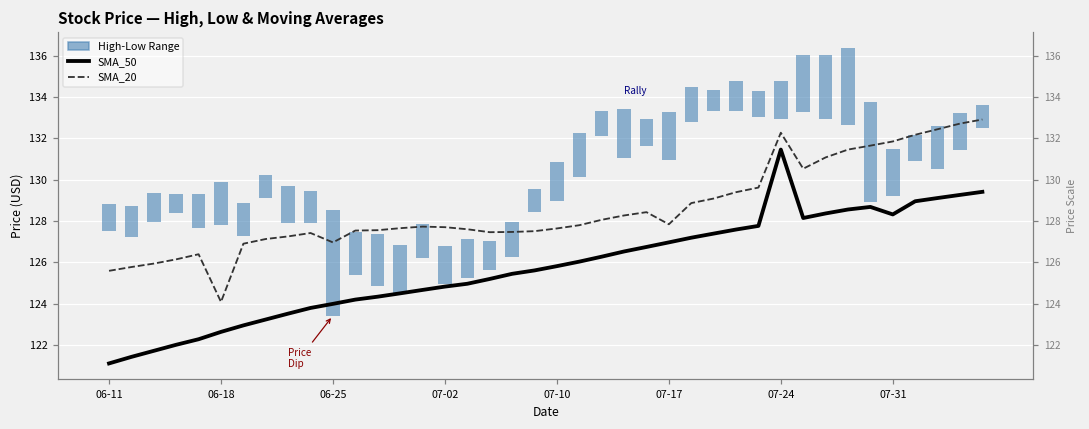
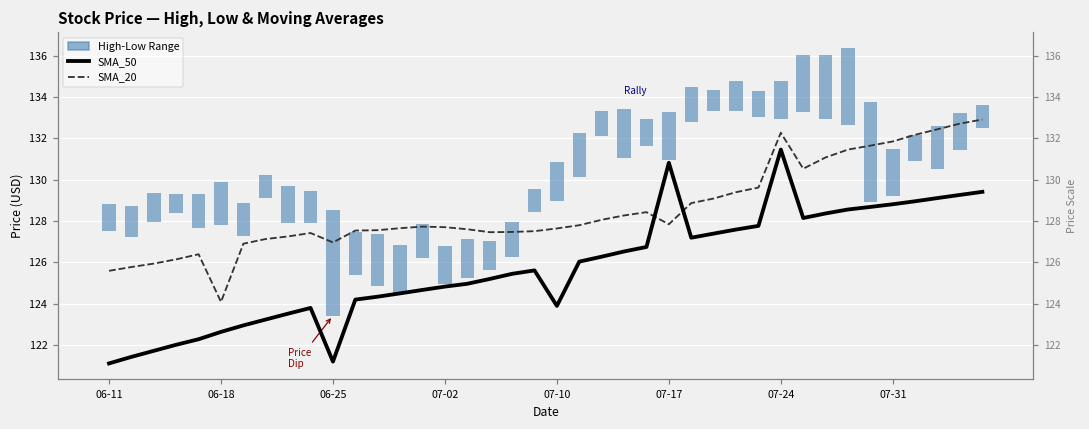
  {
    "SMA_50": {
      "06-11": 121.1,
      "06-18": 122.6,
-     "06-25": 124.0,
+     "06-25": 121.2,
      "07-02": 124.8,
-     "07-10": 125.8,
-     "07-17": 127.0,
+     "07-10": 123.9,
+     "07-17": 130.8,
      "07-24": 131.5,
-     "07-31": 128.3
+     "07-31": 128.8
    },
    "SMA_20": {
      "06-11": 125.6,
      "06-18": 124.1,
      "06-25": 127.0,
      "07-02": 127.7,
      "07-10": 127.6,
      "07-17": 127.8,
      "07-24": 132.3,
      "07-31": 131.9
    }
  }
